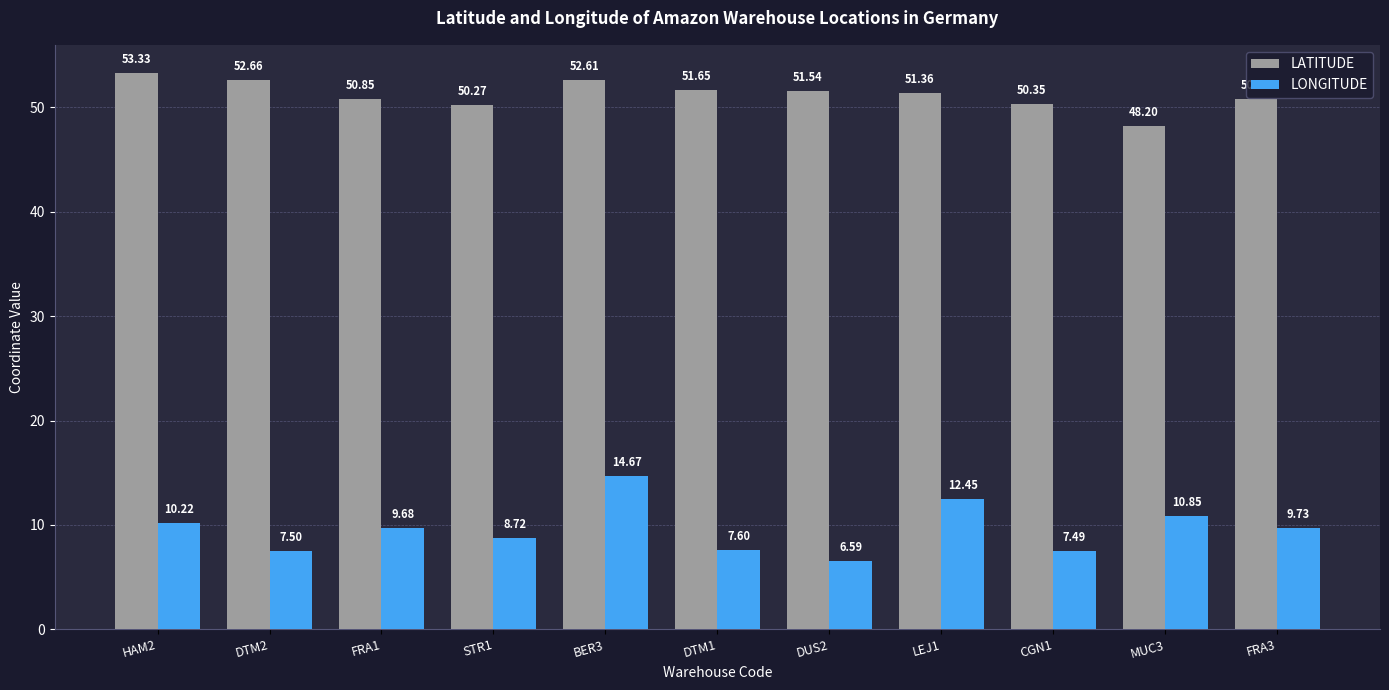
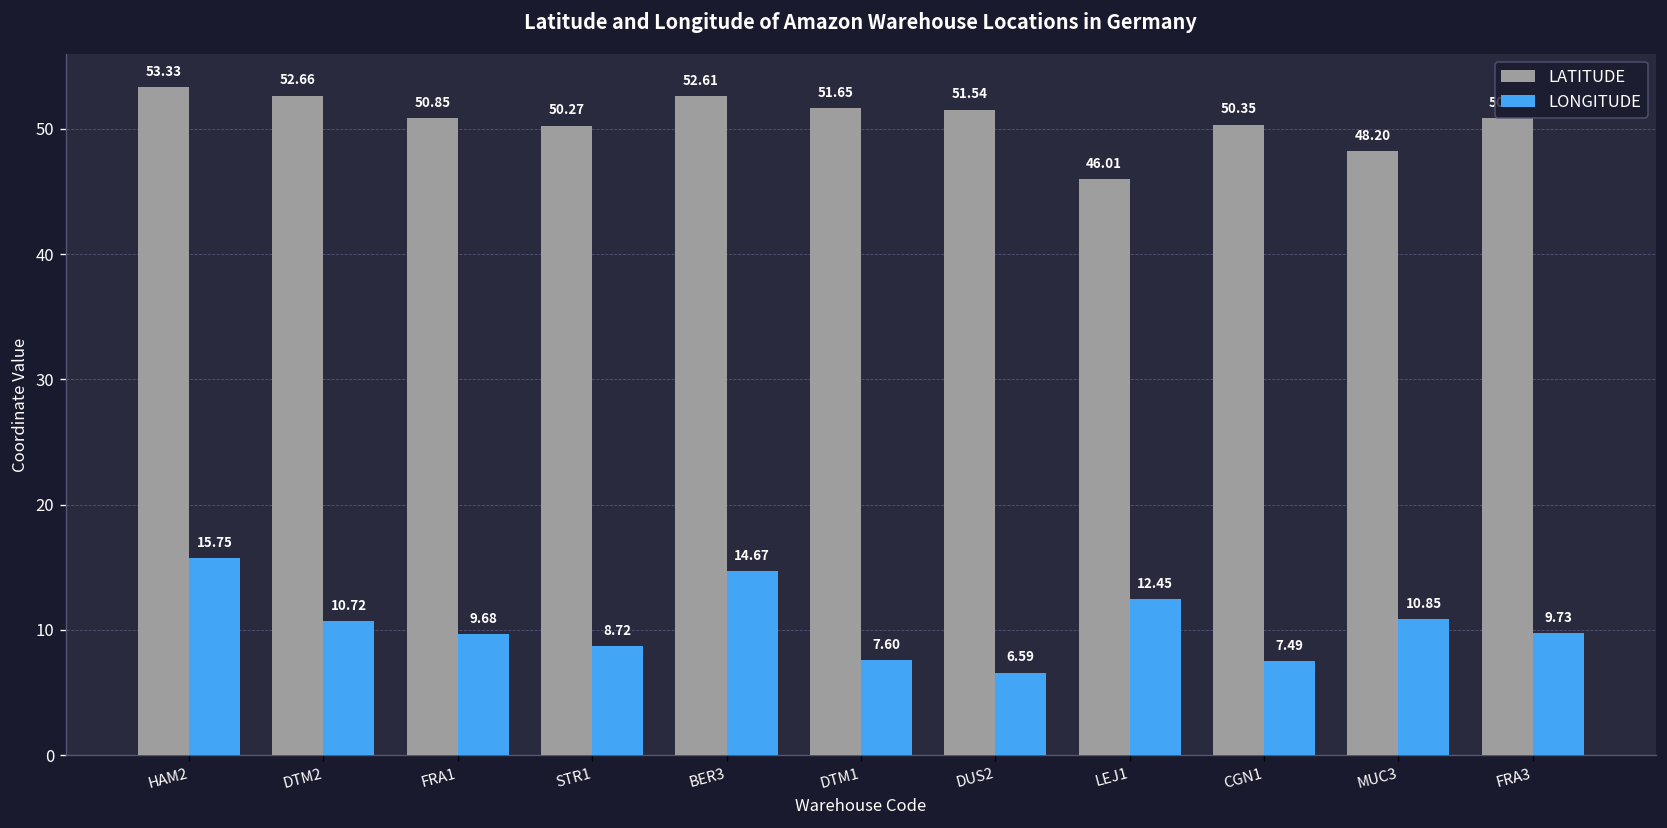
  {
    "LATITUDE": {
      "HAM2": 53.33,
      "DTM2": 52.66,
      "FRA1": 50.85,
      "STR1": 50.27,
      "BER3": 52.61,
      "DTM1": 51.65,
      "DUS2": 51.54,
-     "LEJ1": 51.36,
+     "LEJ1": 46.01,
      "CGN1": 50.35,
      "MUC3": 48.20
    },
    "LONGITUDE": {
-     "HAM2": 10.22,
-     "DTM2": 7.50,
+     "HAM2": 15.75,
+     "DTM2": 10.72,
      "FRA1": 9.68,
      "STR1": 8.72,
      "BER3": 14.67,
      "DTM1": 7.60,
      "DUS2": 6.59,
      "LEJ1": 12.45,
      "CGN1": 7.49,
      "MUC3": 10.85,
      "FRA3": 9.73
    }
  }
